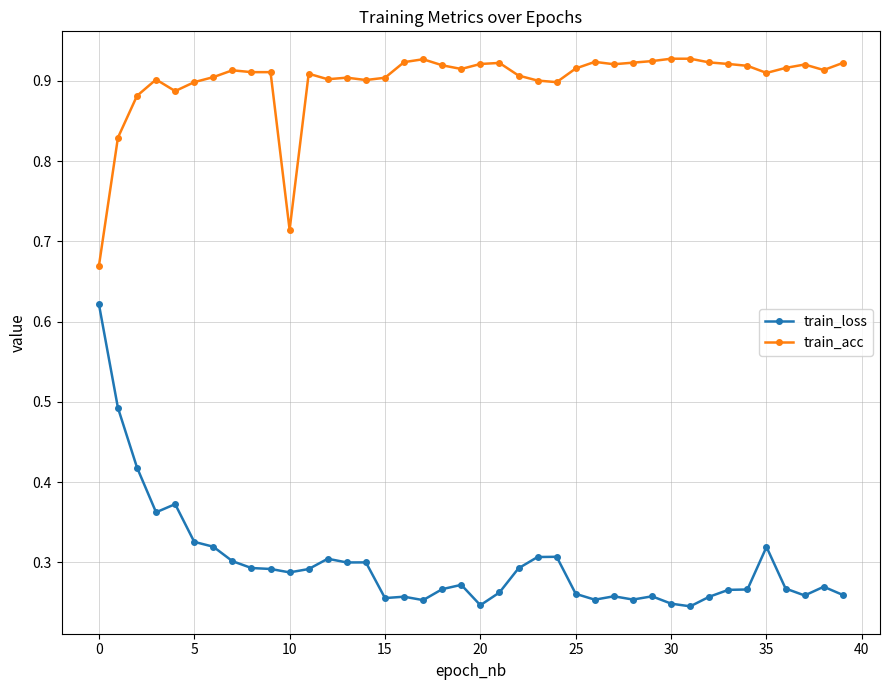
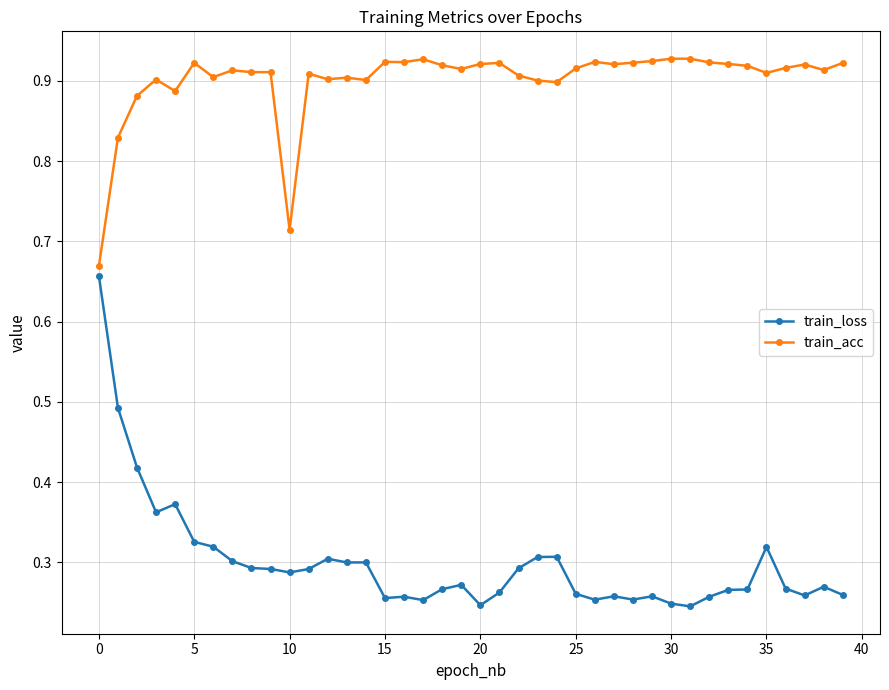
  {
    "train_loss": {
-     "0": 0.62,
+     "0": 0.66,
      "5": 0.33,
      "10": 0.29,
      "15": 0.26,
      "20": 0.25,
      "25": 0.26,
      "30": 0.25,
      "35": 0.32
    },
    "train_acc": {
      "0": 0.67,
-     "5": 0.90,
+     "5": 0.92,
      "10": 0.71,
-     "15": 0.90,
+     "15": 0.92,
      "20": 0.92,
      "25": 0.92,
      "30": 0.93,
      "35": 0.91
    }
  }
